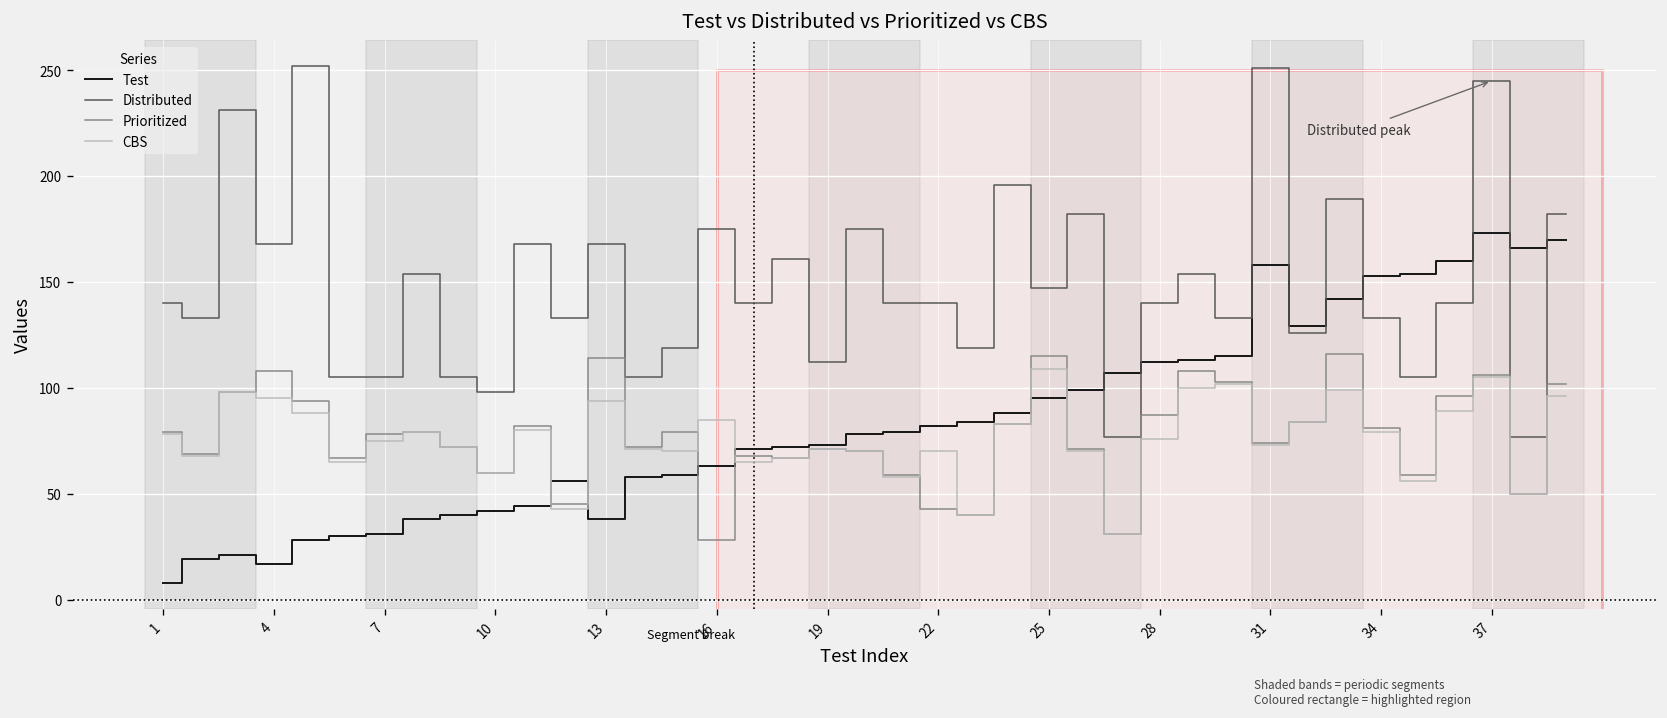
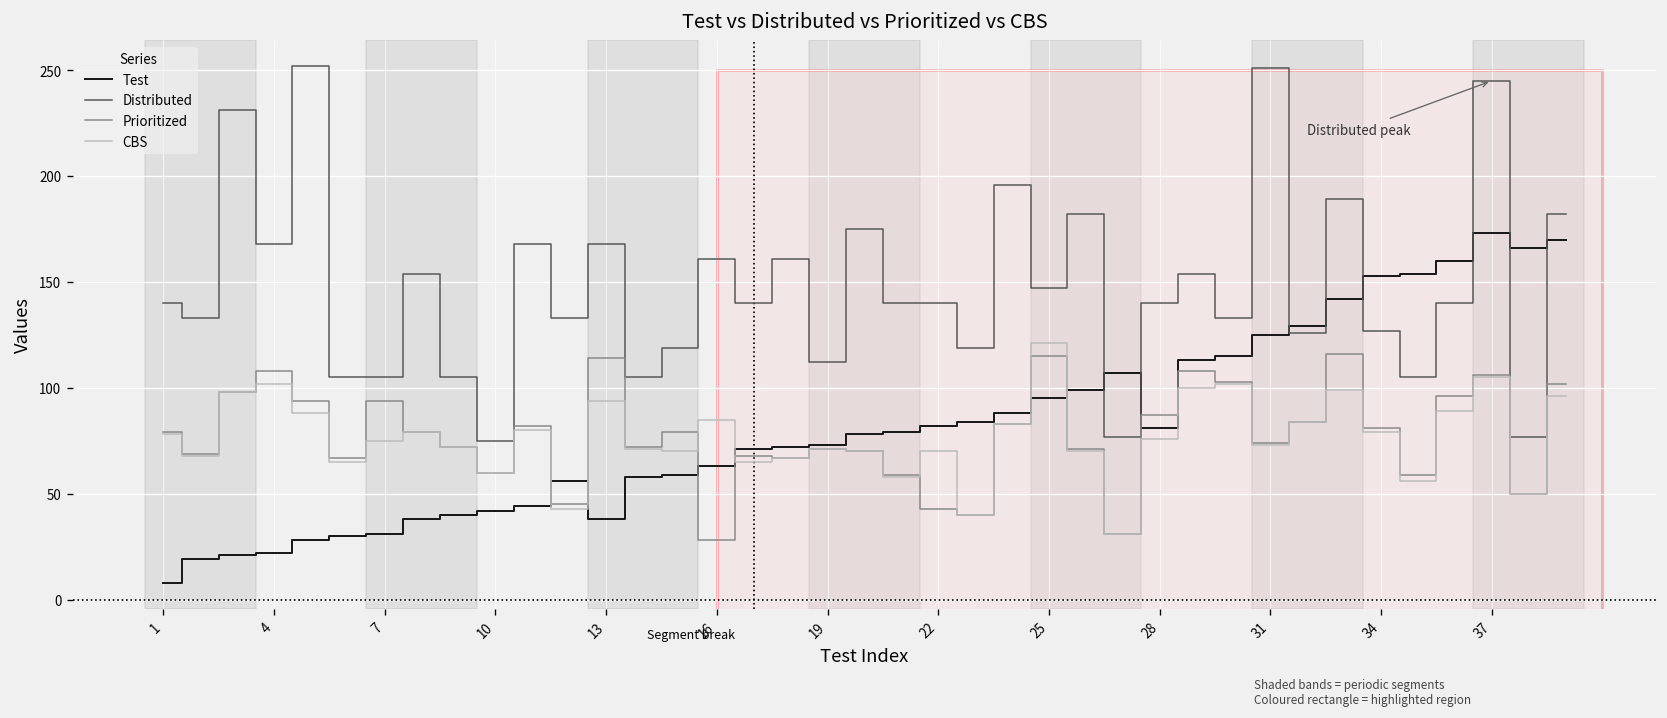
  {
    "Test": {
      "1": 8,
-     "4": 17,
+     "4": 22,
      "7": 31,
      "10": 42,
      "13": 38,
      "16": 63,
      "19": 73,
      "22": 82,
      "25": 95,
-     "28": 112,
-     "31": 158,
+     "28": 81,
+     "31": 125,
      "34": 153,
      "37": 173
    },
    "Distributed": {
      "1": 140,
      "4": 168,
      "7": 105,
-     "10": 98,
+     "10": 75,
      "13": 168,
-     "16": 175,
+     "16": 161,
      "19": 112,
      "22": 140,
      "25": 147,
      "28": 140,
      "31": 251,
-     "34": 133,
+     "34": 127,
      "37": 245
    },
    "Prioritized": {
      "4": 108,
-     "7": 78,
+     "7": 94,
      "13": 114,
      "16": 28,
      "22": 43,
      "25": 115,
      "28": 87,
      "34": 81
    },
    "CBS": {
-     "4": 95,
+     "4": 102,
      "7": 75,
      "13": 94,
      "16": 85,
      "22": 70,
-     "25": 109,
+     "25": 121,
      "28": 76,
      "34": 79
    }
  }
